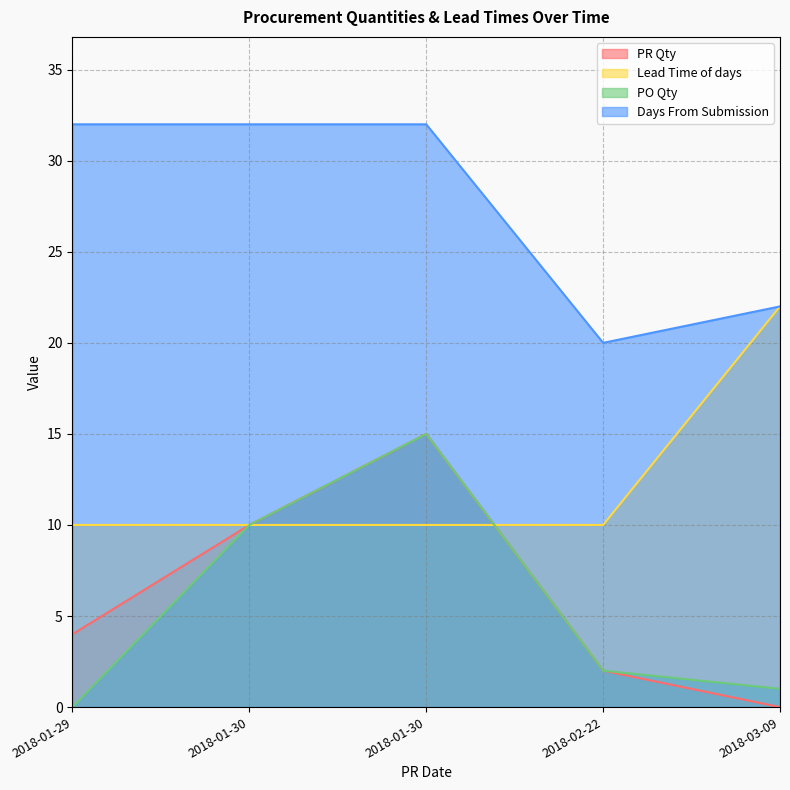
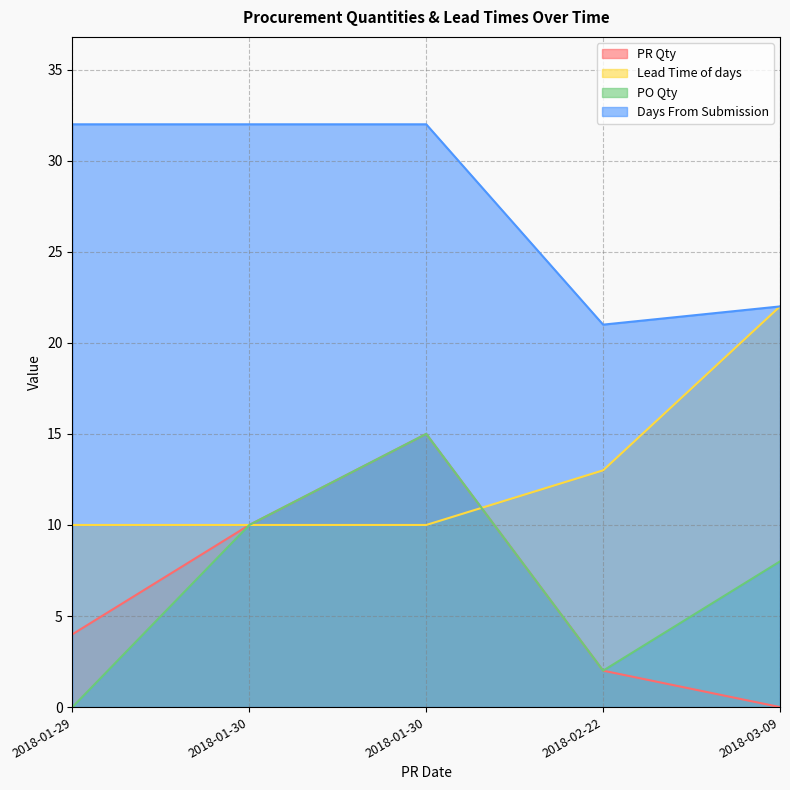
  {
    "PR Qty": {
      "2018-01-29": 4,
      "2018-03-09": 0
    },
    "Lead Time of days": {
      "2018-01-29": 10,
-     "2018-02-22": 10
+     "2018-02-22": 13
    },
    "PO Qty": {
      "2018-01-29": 0,
-     "2018-03-09": 1
+     "2018-03-09": 8
    },
    "Days From Submission": {
      "2018-01-29": 32,
-     "2018-02-22": 20
+     "2018-02-22": 21
    }
  }
